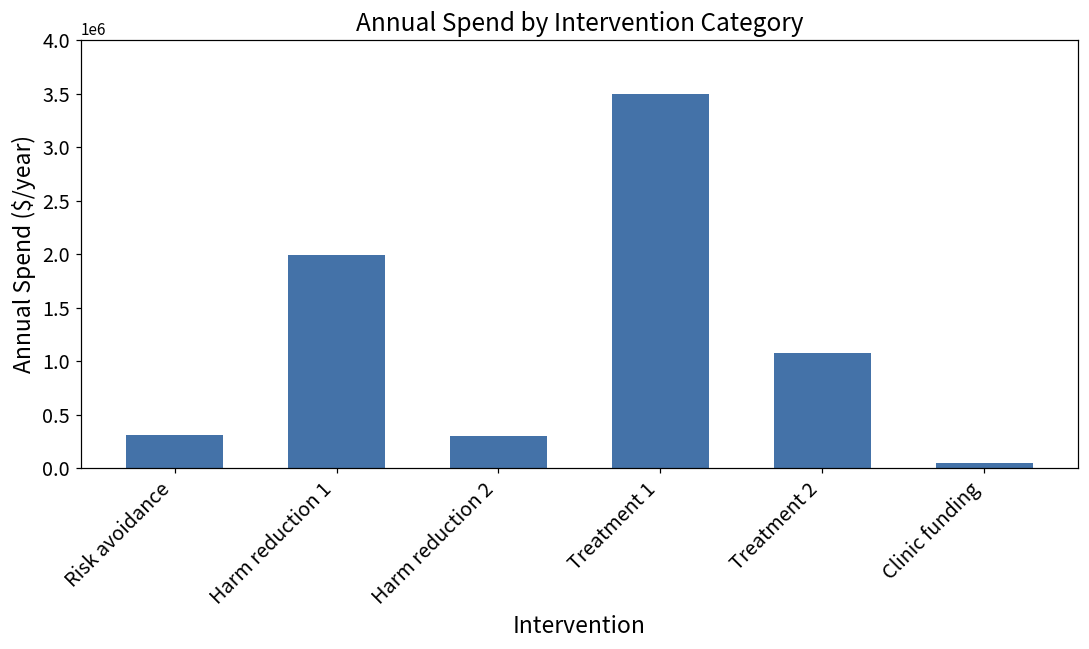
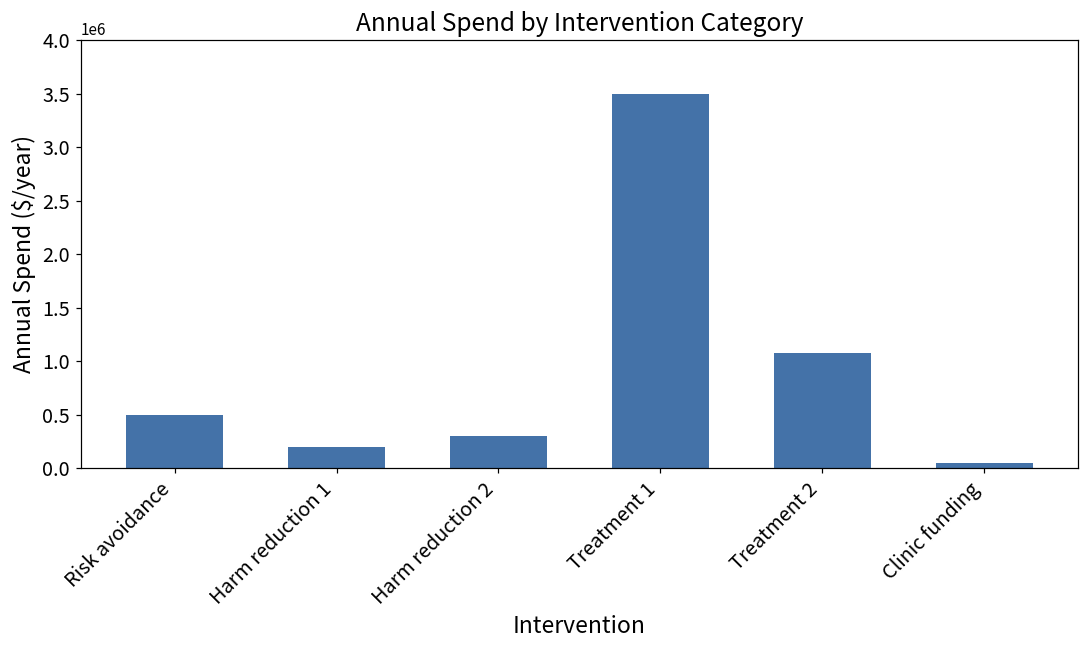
  {
-   "Risk avoidance": 300000,
-   "Harm reduction 1": 2000000,
+   "Risk avoidance": 500000,
+   "Harm reduction 1": 200000,
    "Harm reduction 2": 300000,
    "Treatment 1": 3500000,
    "Treatment 2": 1100000,
    "Clinic funding": 100000
  }
